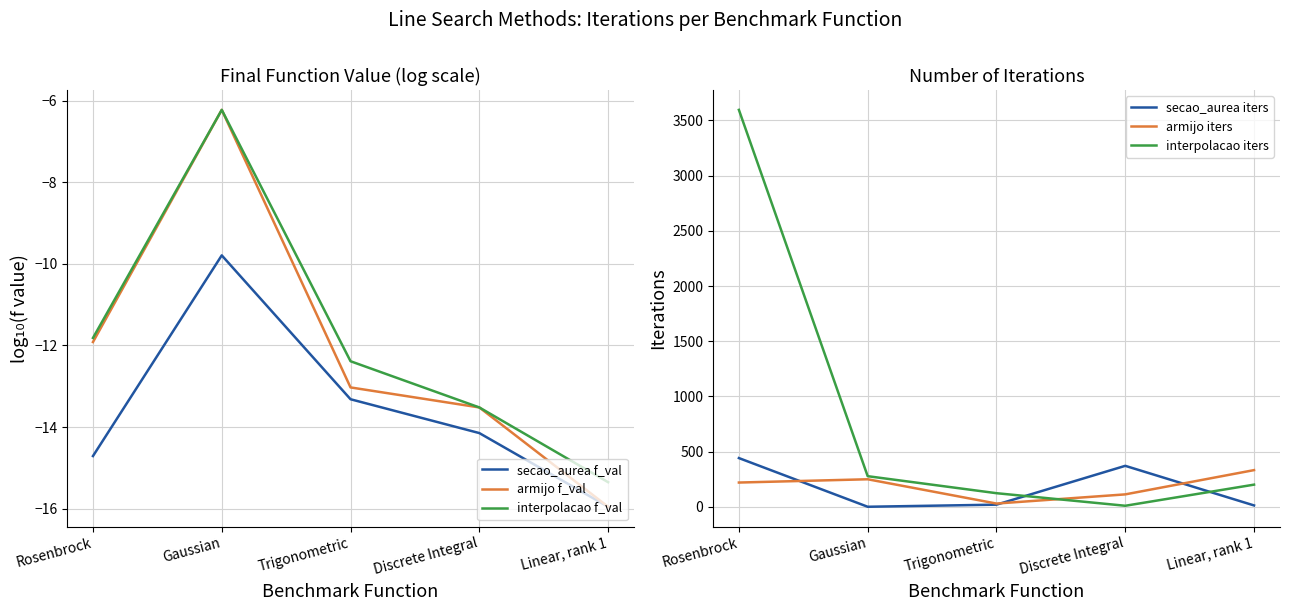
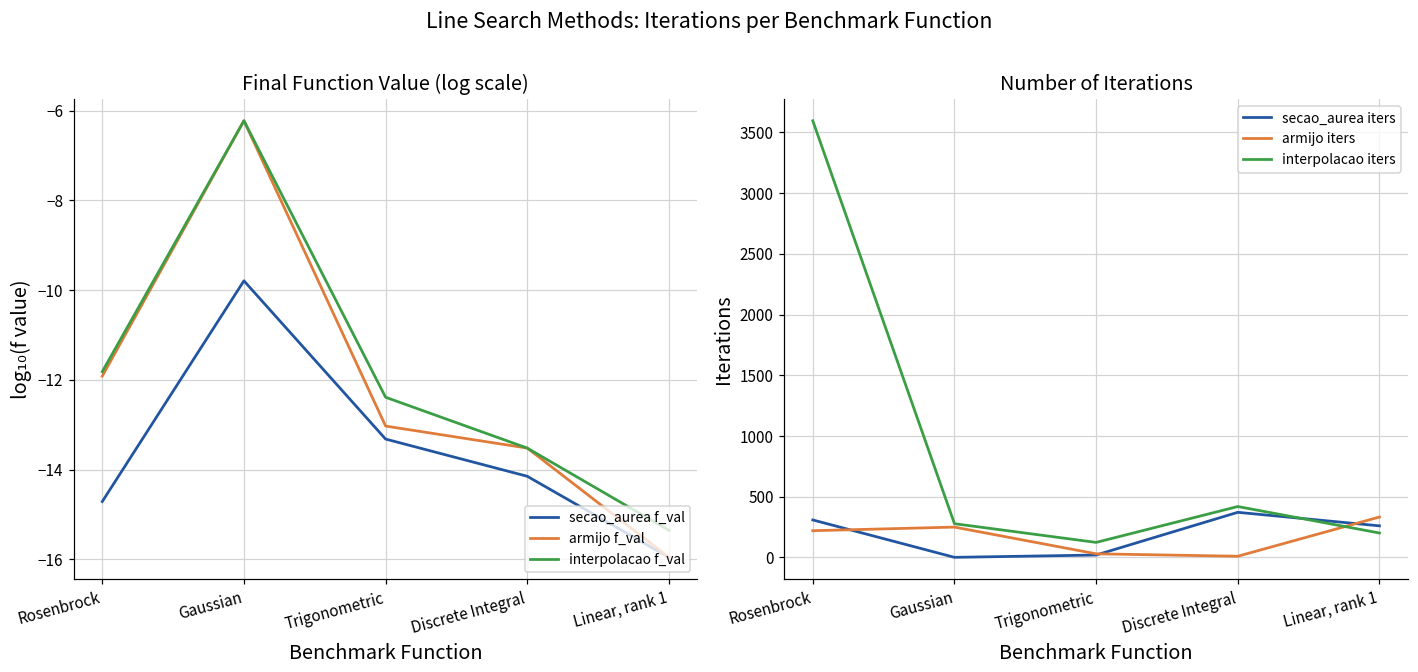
  {
    "Final Function Value (log scale)": {
      "secao_aurea f_val": {
        "Rosenbrock": -14.7,
        "Gaussian": -9.8,
        "Trigonometric": -13.3,
        "Discrete Integral": -14.1
      },
      "armijo f_val": {
        "Rosenbrock": -11.9,
        "Trigonometric": -13.0
      },
      "interpolacao f_val": {
        "Rosenbrock": -11.8,
        "Trigonometric": -12.4
      }
    },
    "Number of Iterations": {
      "secao_aurea iters": {
-       "Rosenbrock": 440,
+       "Rosenbrock": 310,
        "Gaussian": 0,
        "Discrete Integral": 370,
-       "Linear, rank 1": 10
+       "Linear, rank 1": 260
      },
      "armijo iters": {
        "Rosenbrock": 220,
        "Gaussian": 250,
-       "Discrete Integral": 110,
+       "Discrete Integral": 10,
        "Linear, rank 1": 330
      },
      "interpolacao iters": {
        "Rosenbrock": 3600,
        "Gaussian": 280,
        "Trigonometric": 120,
-       "Discrete Integral": 10,
+       "Discrete Integral": 420,
        "Linear, rank 1": 200
      }
    }
  }
